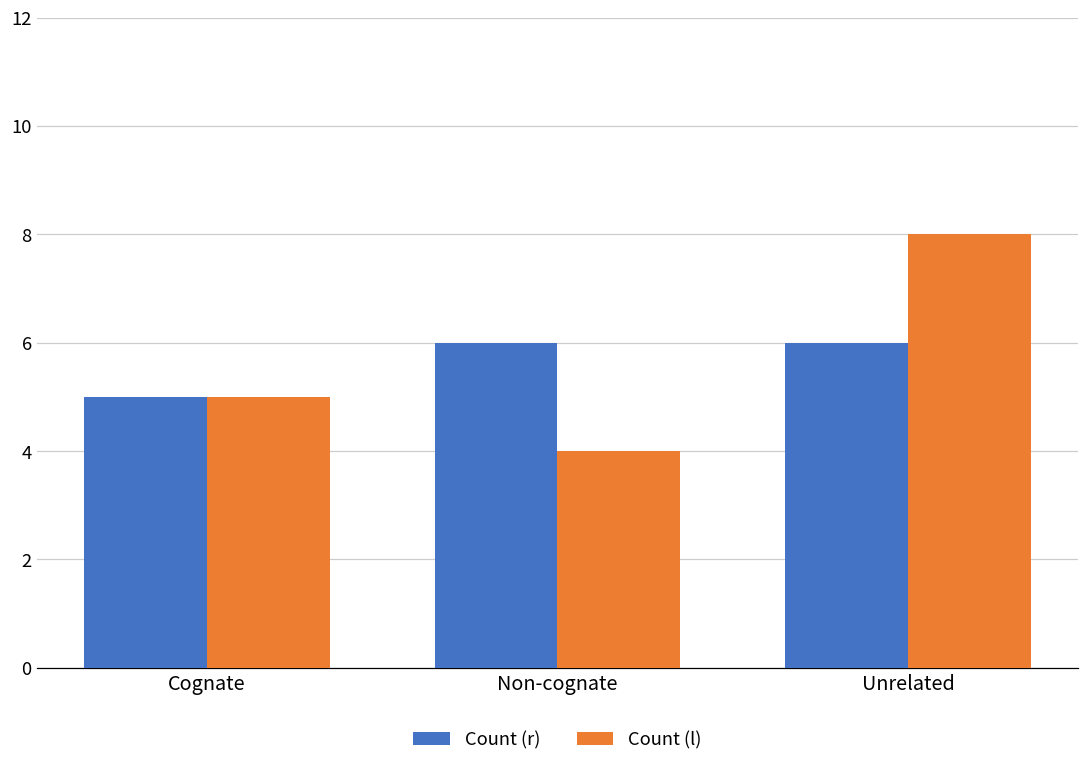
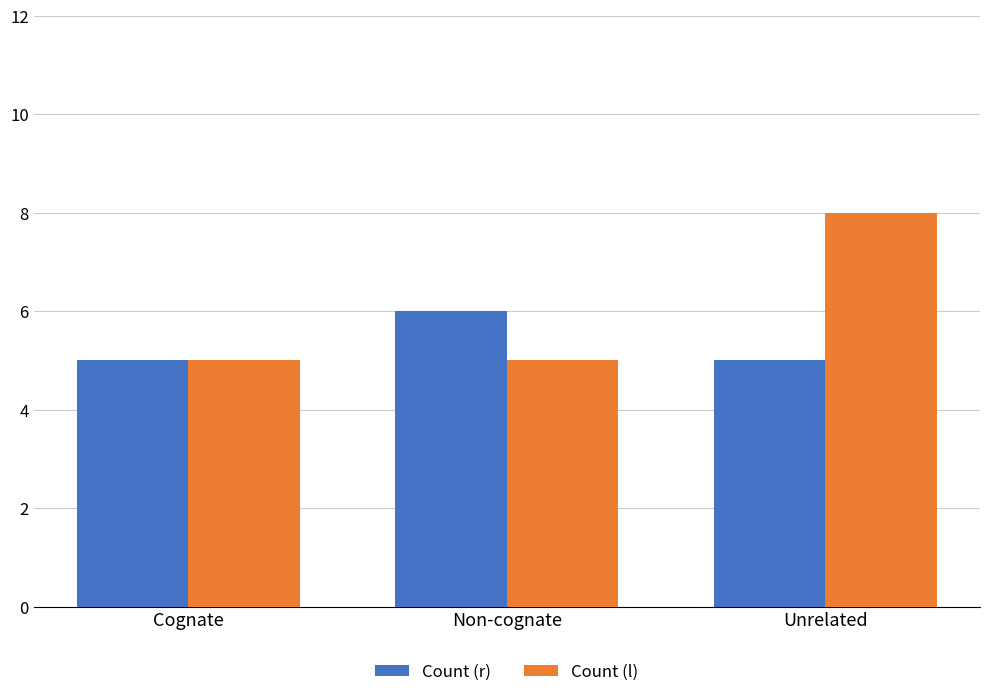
  {
    "Count (r)": {
      "Cognate": 5,
      "Non-cognate": 6,
-     "Unrelated": 6
+     "Unrelated": 5
    },
    "Count (l)": {
      "Cognate": 5,
-     "Non-cognate": 4,
+     "Non-cognate": 5,
      "Unrelated": 8
    }
  }
